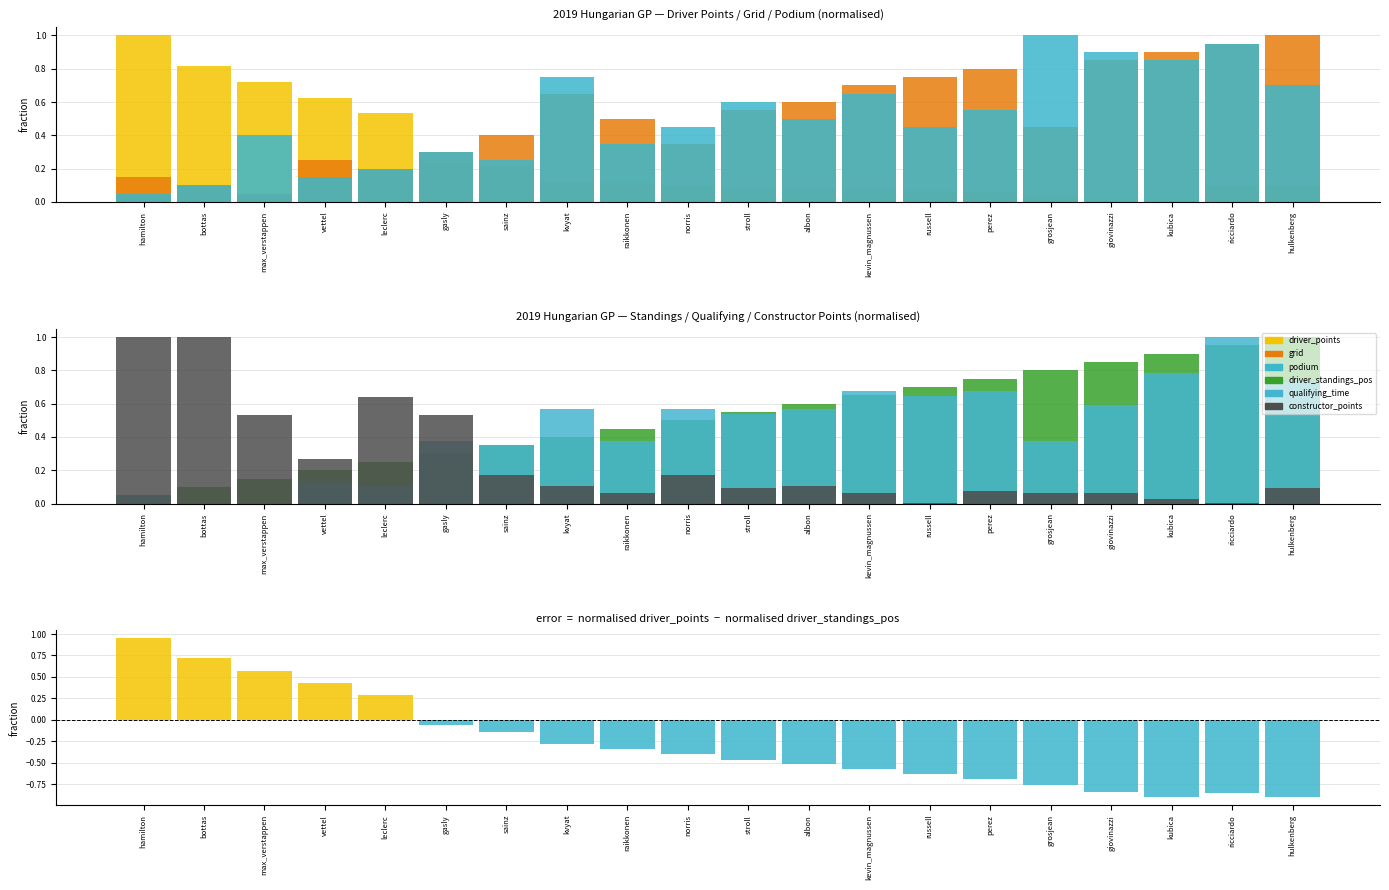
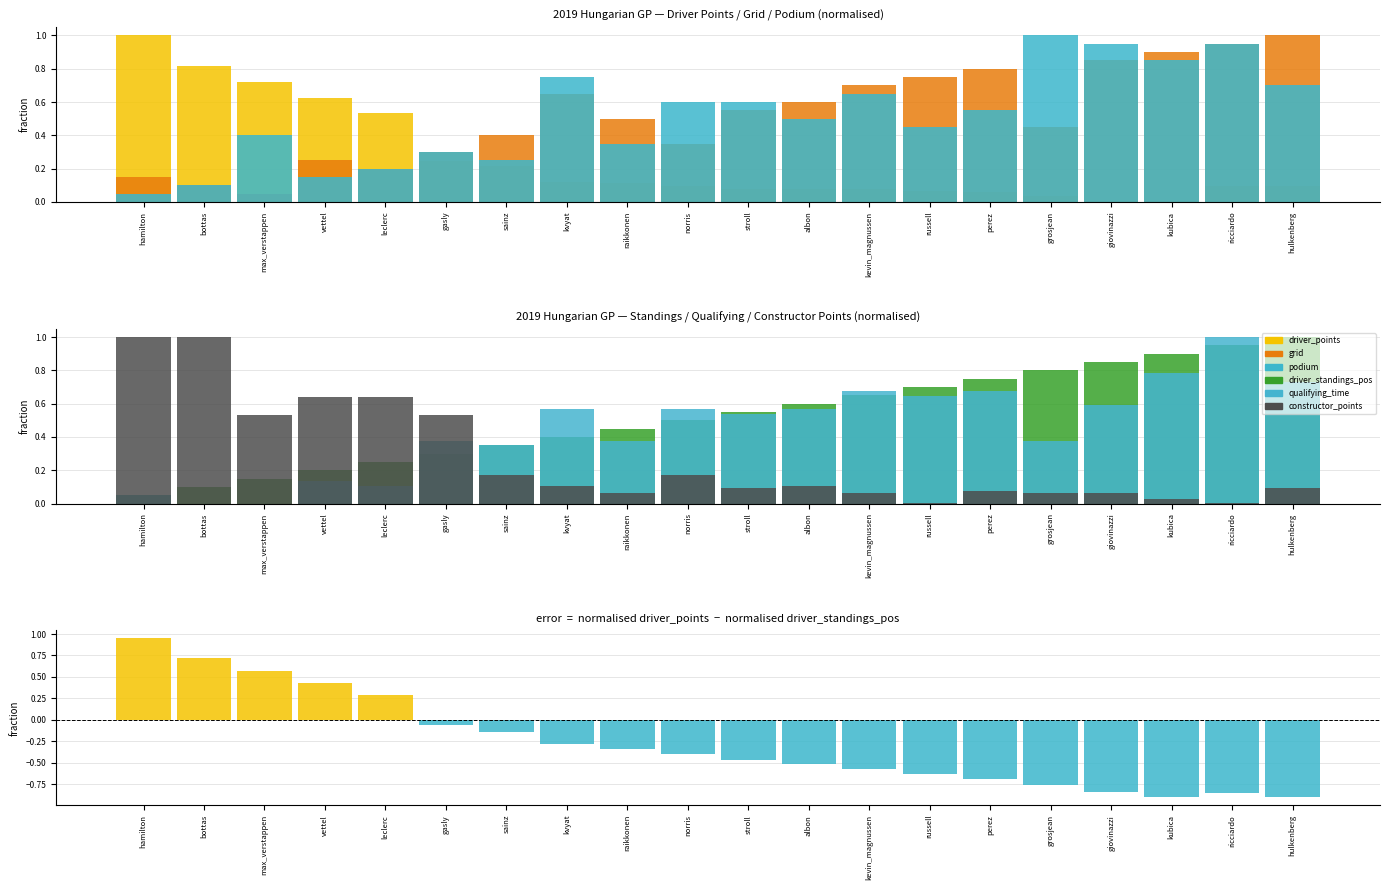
  {
    "2019 Hungarian GP — Driver Points / Grid / Podium (normalised)": {
      "driver_points": {
        "hamilton": 1.00,
        "bottas": 0.82,
        "max_verstappen": 0.72,
        "vettel": 0.63,
        "leclerc": 0.53
      },
      "grid": {
        "gasly": 0.30,
        "sainz": 0.40,
        "raikkonen": 0.50,
        "albon": 0.60,
        "kevin_magnussen": 0.70,
        "russell": 0.75,
        "perez": 0.80,
        "kubica": 0.90,
        "ricciardo": 0.95,
        "hulkenberg": 1.00
      },
      "podium": {
        "gasly": 0.30,
        "kvyat": 0.75,
-       "norris": 0.45,
+       "norris": 0.60,
        "stroll": 0.60,
        "grosjean": 1.00,
-       "giovinazzi": 0.90,
+       "giovinazzi": 0.95,
        "ricciardo": 0.95
      }
    },
    "2019 Hungarian GP — Standings / Qualifying / Constructor Points (normalised)": {
      "driver_standings_pos": {
        "sainz": 0.35,
        "raikkonen": 0.45,
        "stroll": 0.55,
        "albon": 0.60,
        "russell": 0.70,
        "perez": 0.75,
        "grosjean": 0.80,
        "giovinazzi": 0.85,
        "kubica": 0.90
      },
      "qualifying_time": {
        "bottas": 0.00,
        "max_verstappen": 0.00,
        "sainz": 0.35,
        "kvyat": 0.57,
        "norris": 0.57,
        "stroll": 0.54,
        "kevin_magnussen": 0.68,
        "ricciardo": 1.00
      },
      "constructor_points": {
        "hamilton": 1.00,
        "bottas": 1.00,
        "max_verstappen": 0.53,
-       "vettel": 0.27,
+       "vettel": 0.64,
        "leclerc": 0.64,
        "gasly": 0.53
      }
    },
    "error = normalised driver_points − normalised driver_standings_pos": {
      "hamilton": 1.0,
      "bottas": 0.7,
      "max_verstappen": 0.6,
      "vettel": 0.4,
      "leclerc": 0.3,
      "gasly": -0.1,
      "sainz": -0.1,
      "kvyat": -0.3,
      "raikkonen": -0.3,
      "norris": -0.4,
      "stroll": -0.5,
      "albon": -0.5,
      "kevin_magnussen": -0.6,
      "russell": -0.6,
      "perez": -0.7,
      "grosjean": -0.8,
      "giovinazzi": -0.8,
      "kubica": -0.9,
      "ricciardo": -0.9,
      "hulkenberg": -0.9
    }
  }
